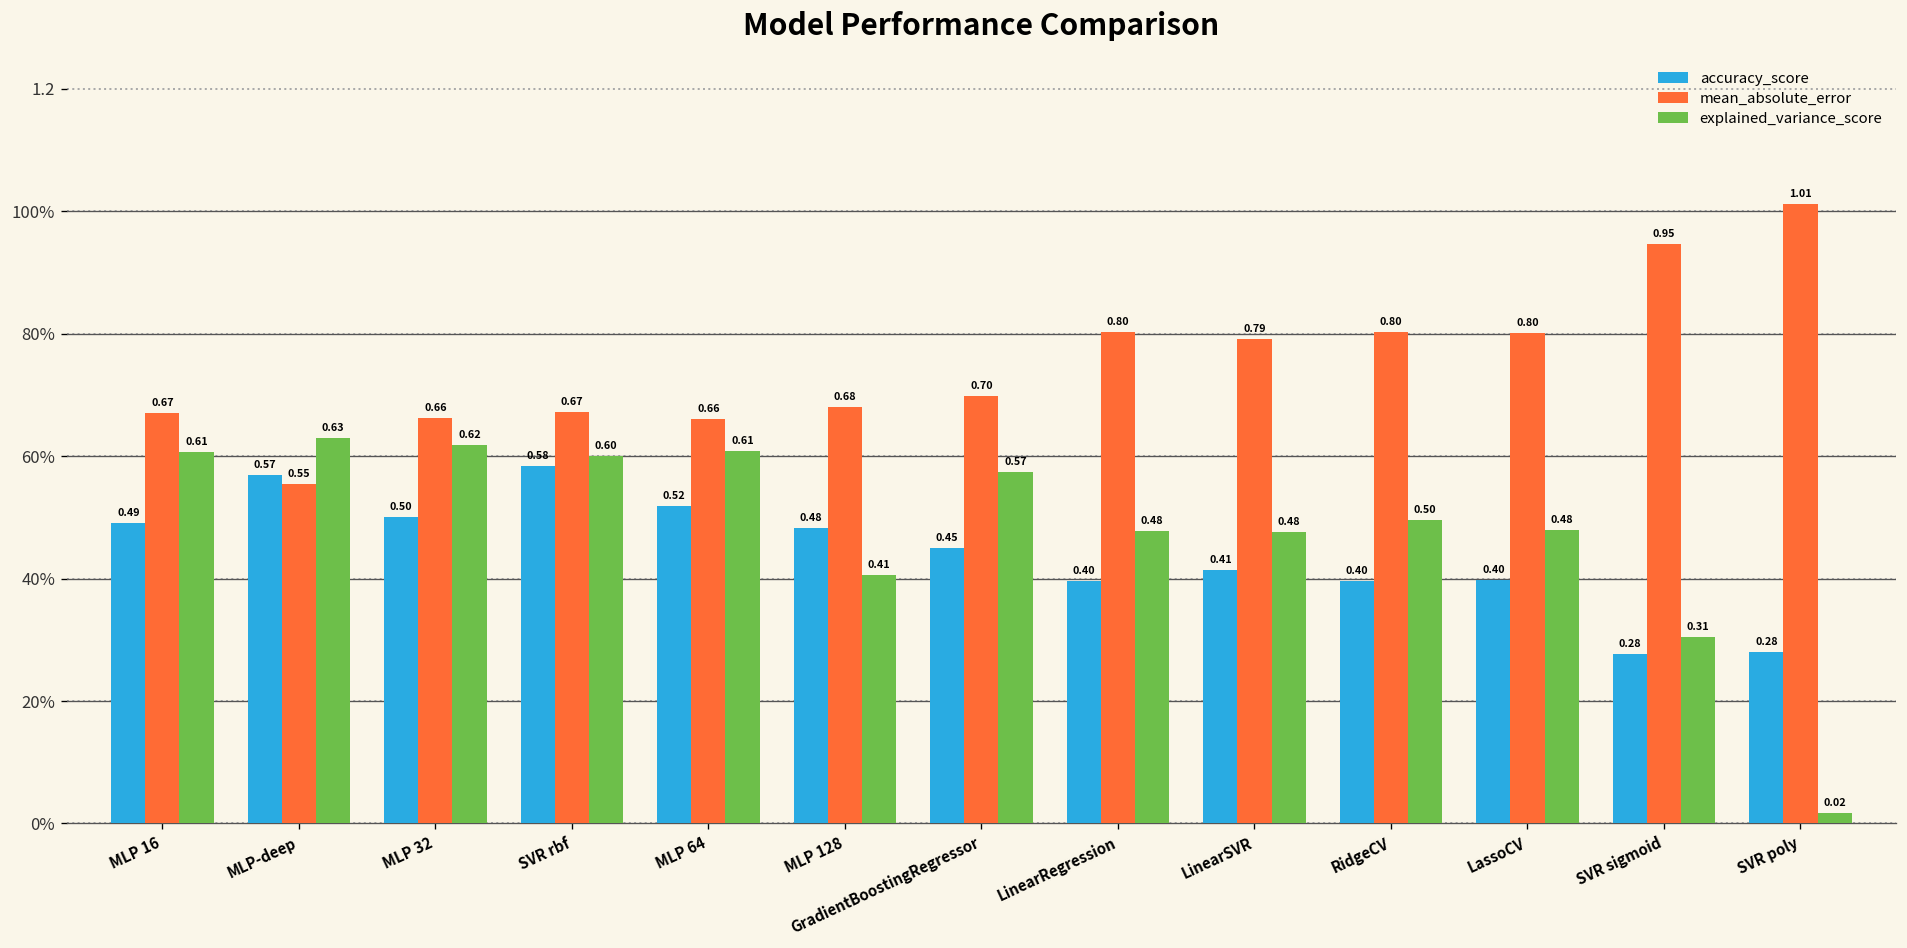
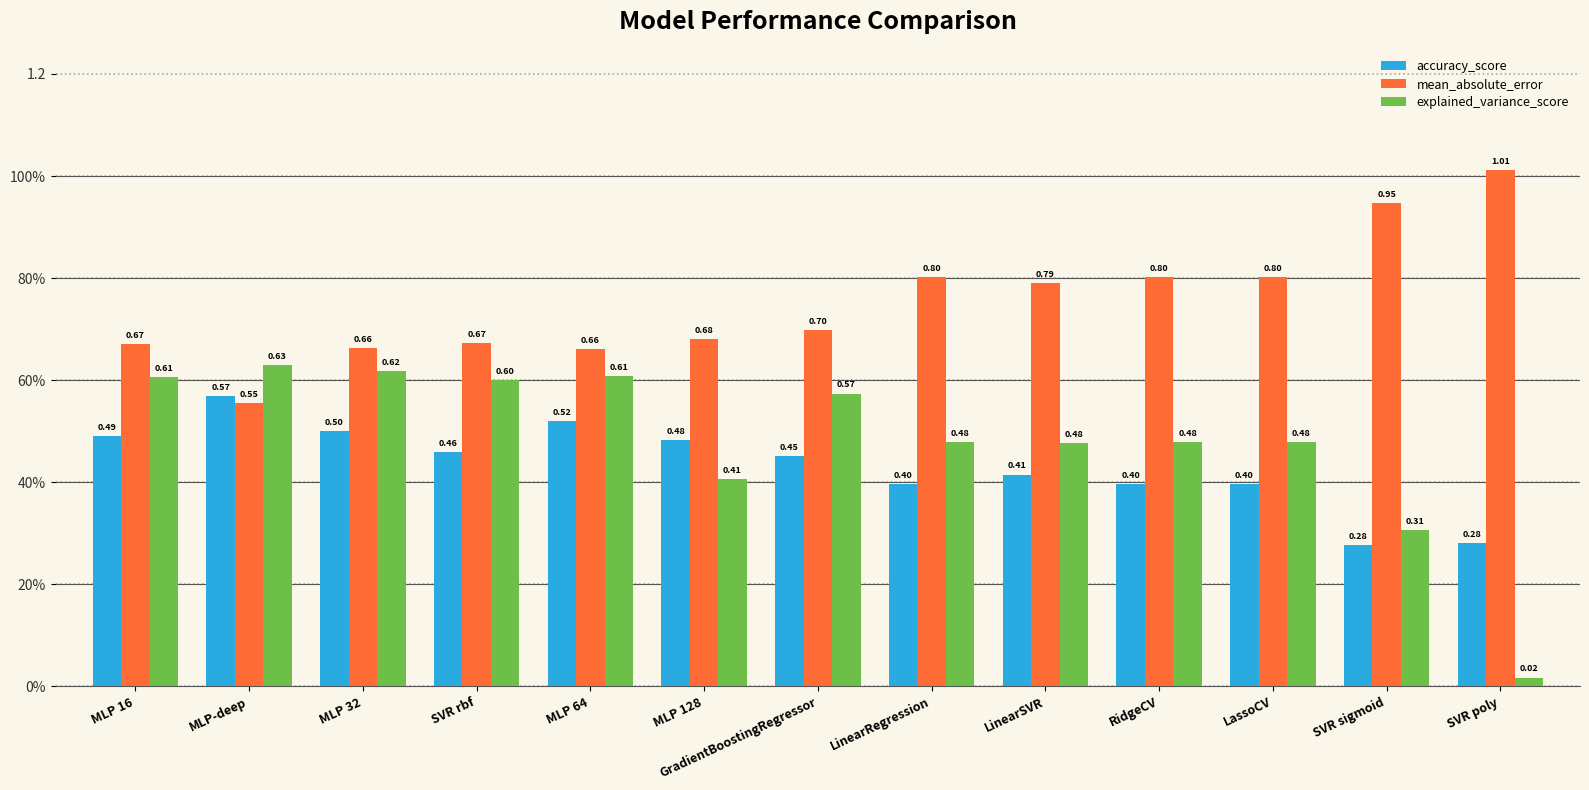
  {
    "accuracy_score": {
      "MLP 16": 0.49,
      "MLP-deep": 0.57,
      "MLP 32": 0.50,
-     "SVR rbf": 0.58,
+     "SVR rbf": 0.46,
      "MLP 64": 0.52,
      "MLP 128": 0.48,
      "GradientBoostingRegressor": 0.45,
      "LinearRegression": 0.40,
      "LinearSVR": 0.41,
      "RidgeCV": 0.40,
      "LassoCV": 0.40,
      "SVR sigmoid": 0.28,
      "SVR poly": 0.28
    },
    "mean_absolute_error": {
      "MLP 16": 0.67,
      "MLP-deep": 0.55,
      "MLP 32": 0.66,
      "SVR rbf": 0.67,
      "MLP 64": 0.66,
      "MLP 128": 0.68,
      "GradientBoostingRegressor": 0.70,
      "LinearRegression": 0.80,
      "LinearSVR": 0.79,
      "RidgeCV": 0.80,
      "LassoCV": 0.80,
      "SVR sigmoid": 0.95,
      "SVR poly": 1.01
    },
    "explained_variance_score": {
      "MLP 16": 0.61,
      "MLP-deep": 0.63,
      "MLP 32": 0.62,
      "SVR rbf": 0.60,
      "MLP 64": 0.61,
      "MLP 128": 0.41,
      "GradientBoostingRegressor": 0.57,
      "LinearRegression": 0.48,
      "LinearSVR": 0.48,
-     "RidgeCV": 0.50,
+     "RidgeCV": 0.48,
      "LassoCV": 0.48,
      "SVR sigmoid": 0.31,
      "SVR poly": 0.02
    }
  }
